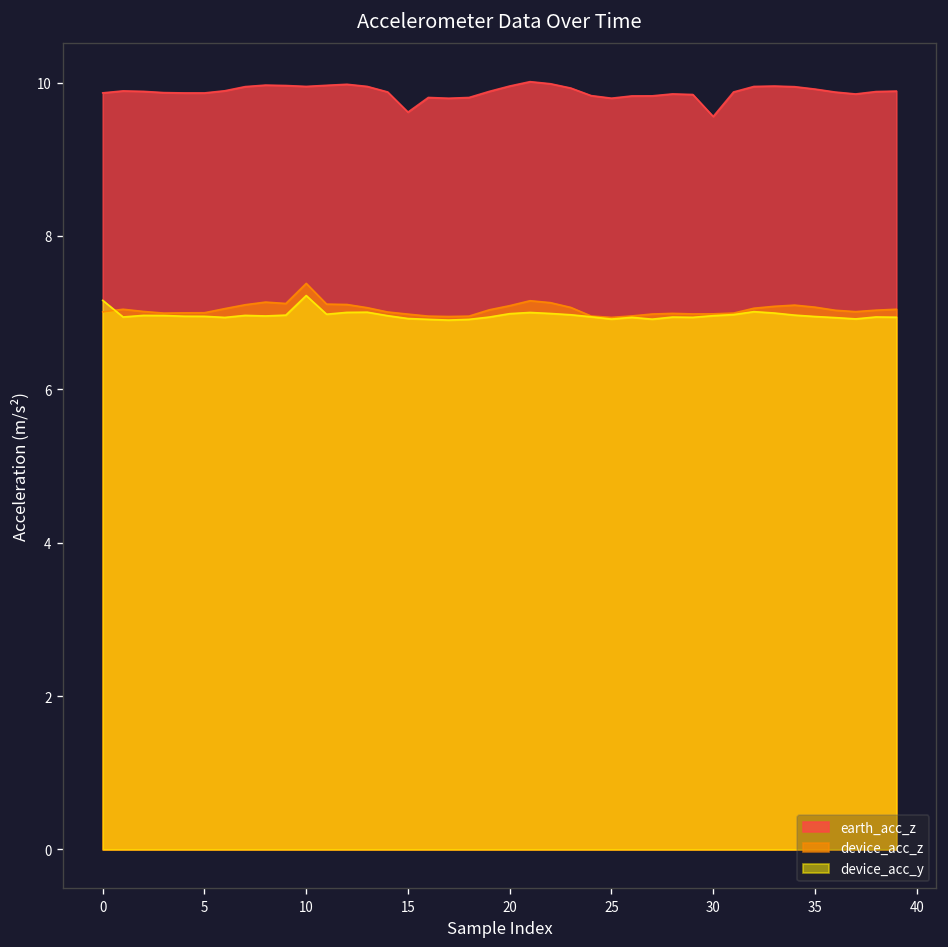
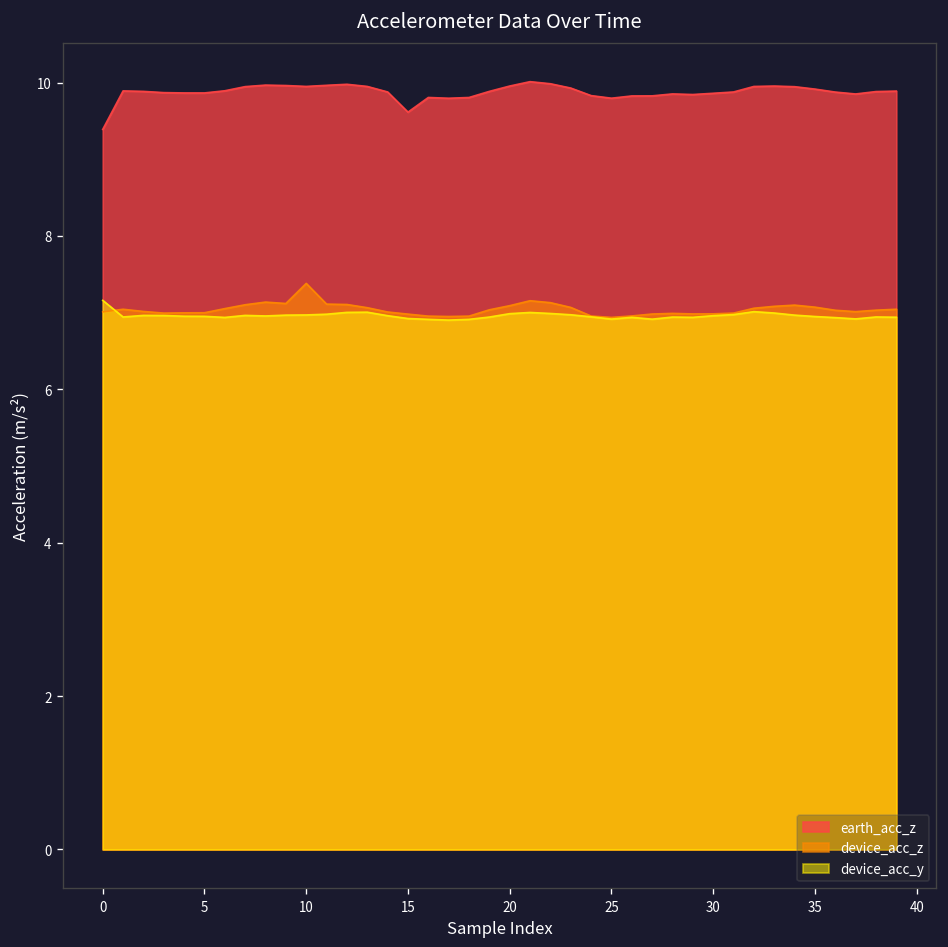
  {
    "earth_acc_z": {
-     "0": 9.9,
+     "0": 9.4,
      "5": 9.9,
      "10": 10.0,
      "15": 9.6,
      "20": 10.0,
      "25": 9.8,
-     "30": 9.6,
+     "30": 9.9,
      "35": 9.9
    },
    "device_acc_z": {
      "0": 7.0,
      "5": 7.0,
      "10": 7.4,
      "15": 7.0,
      "20": 7.1,
      "35": 7.1
    },
    "device_acc_y": {
      "0": 7.2,
      "5": 7.0,
-     "10": 7.2,
+     "10": 7.0,
      "15": 6.9,
      "20": 7.0,
      "35": 6.9
    }
  }
